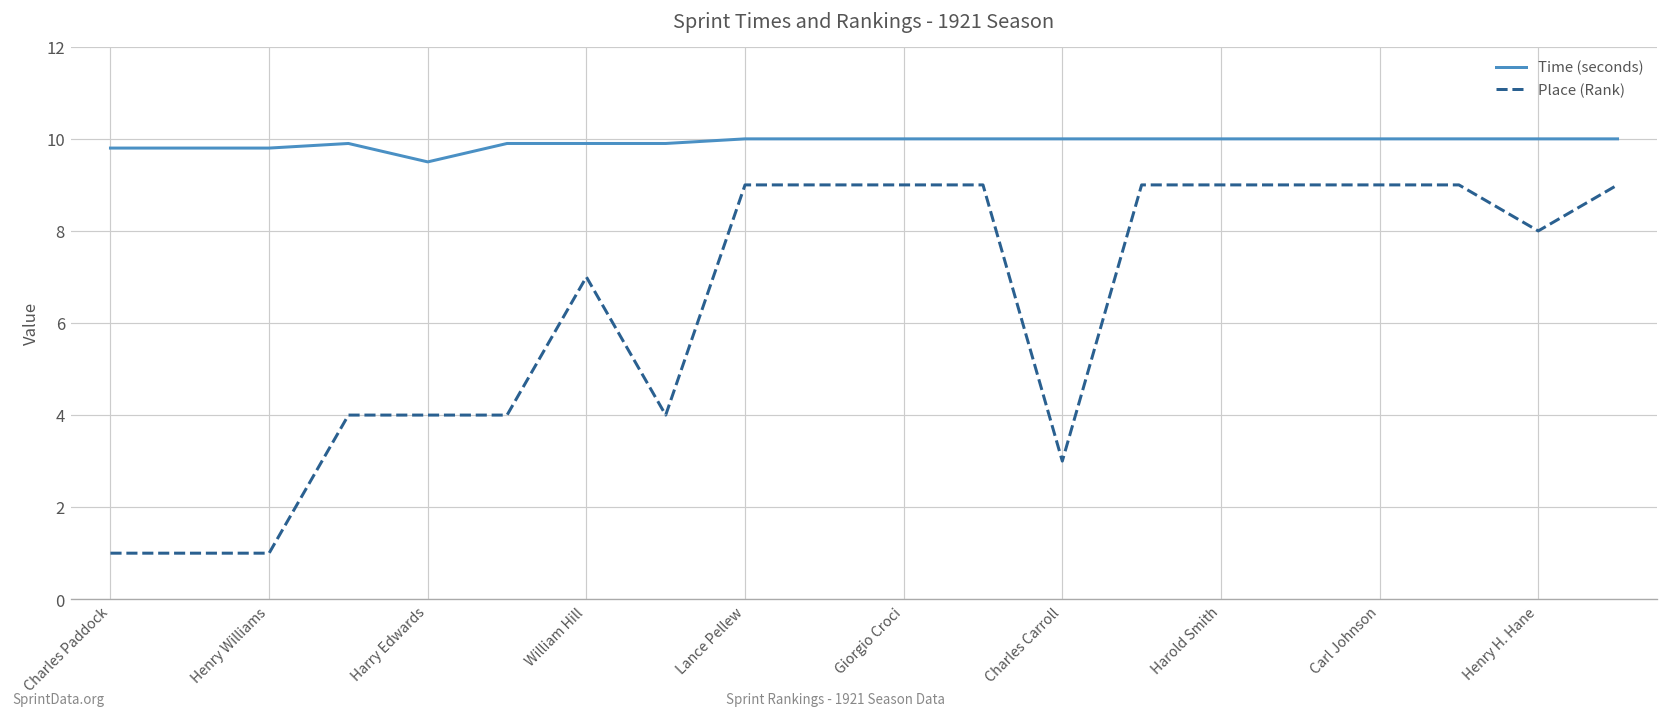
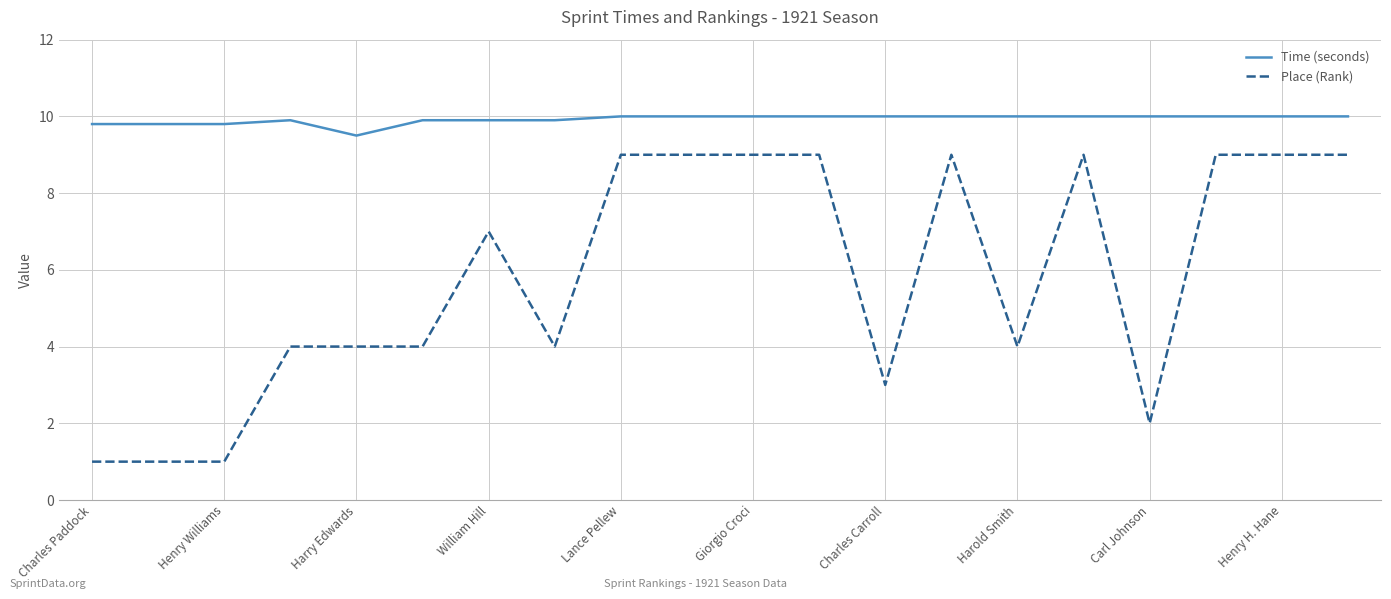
  {
    "Time (seconds)": {
      "Charles Paddock": 9.8,
      "Henry Williams": 9.8,
      "Harry Edwards": 9.5,
      "William Hill": 9.9,
      "Lance Pellew": 10,
      "Giorgio Croci": 10,
      "Charles Carroll": 10,
      "Harold Smith": 10,
      "Carl Johnson": 10,
      "Henry H. Hane": 10
    },
    "Place (Rank)": {
      "Charles Paddock": 1,
      "Henry Williams": 1,
      "Harry Edwards": 4,
      "William Hill": 7,
      "Lance Pellew": 9,
      "Giorgio Croci": 9,
      "Charles Carroll": 3,
-     "Harold Smith": 9,
-     "Carl Johnson": 9,
-     "Henry H. Hane": 8
+     "Harold Smith": 4,
+     "Carl Johnson": 2,
+     "Henry H. Hane": 9
    }
  }
